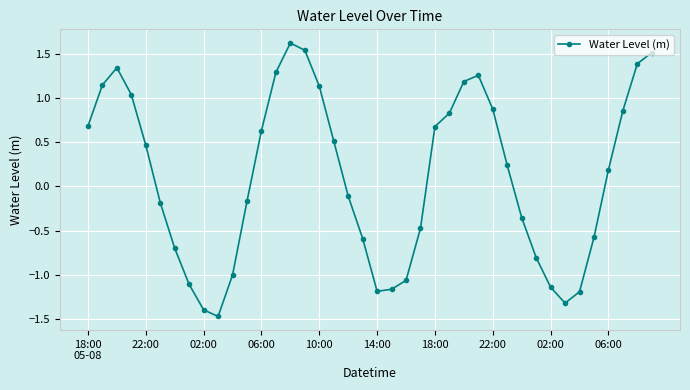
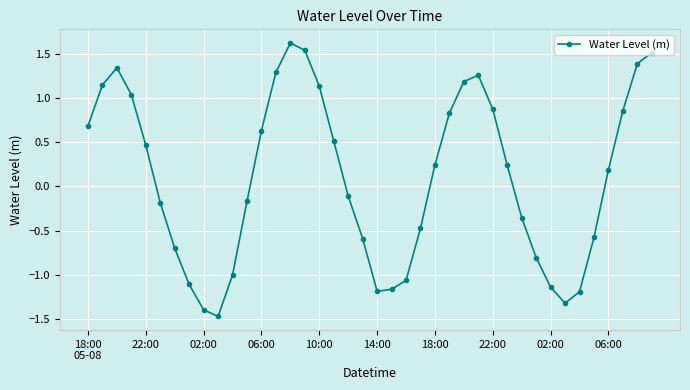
  {
    "18:00 05-08": 0.7,
    "10:00": 1.1,
    "14:00": -1.2,
-   "18:00": 0.7
+   "18:00": 0.2
  }
